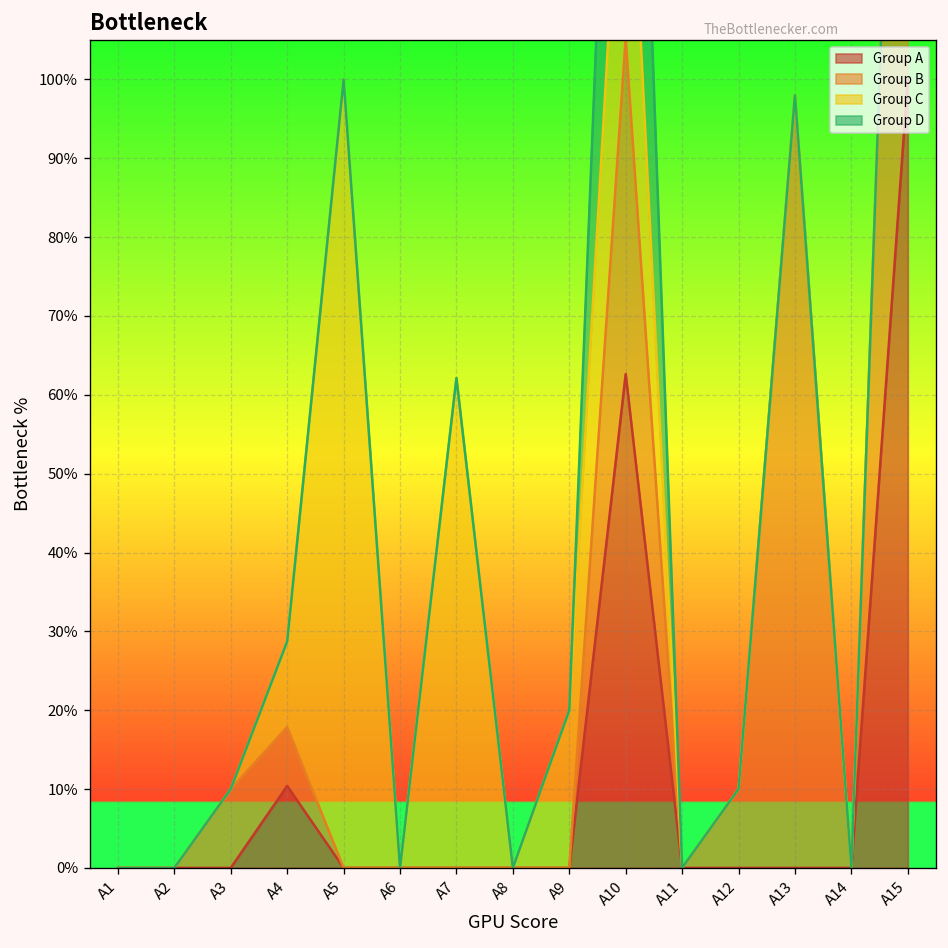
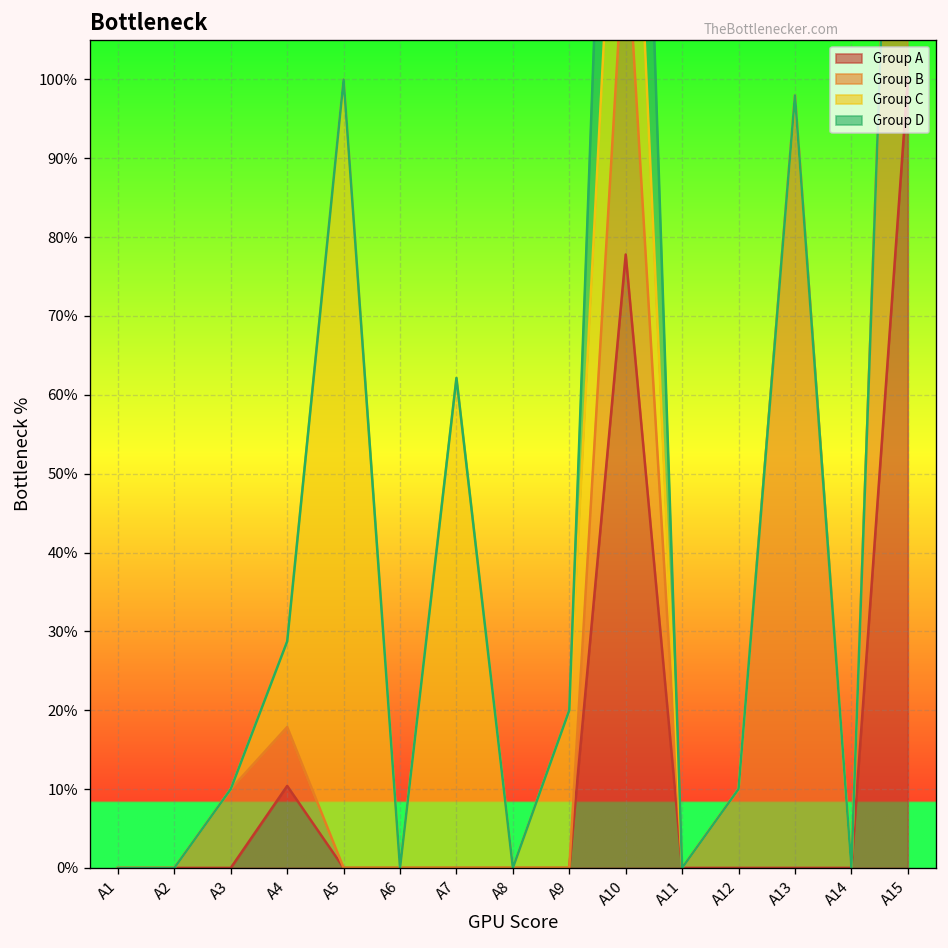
  {
    "Group A": {
      "A3": "0%",
      "A4": "10%",
-     "A10": "63%",
+     "A10": "78%",
      "A12": "0%",
      "A13": "0%"
    },
    "Group B": {
      "A4": "7%"
    }
  }
